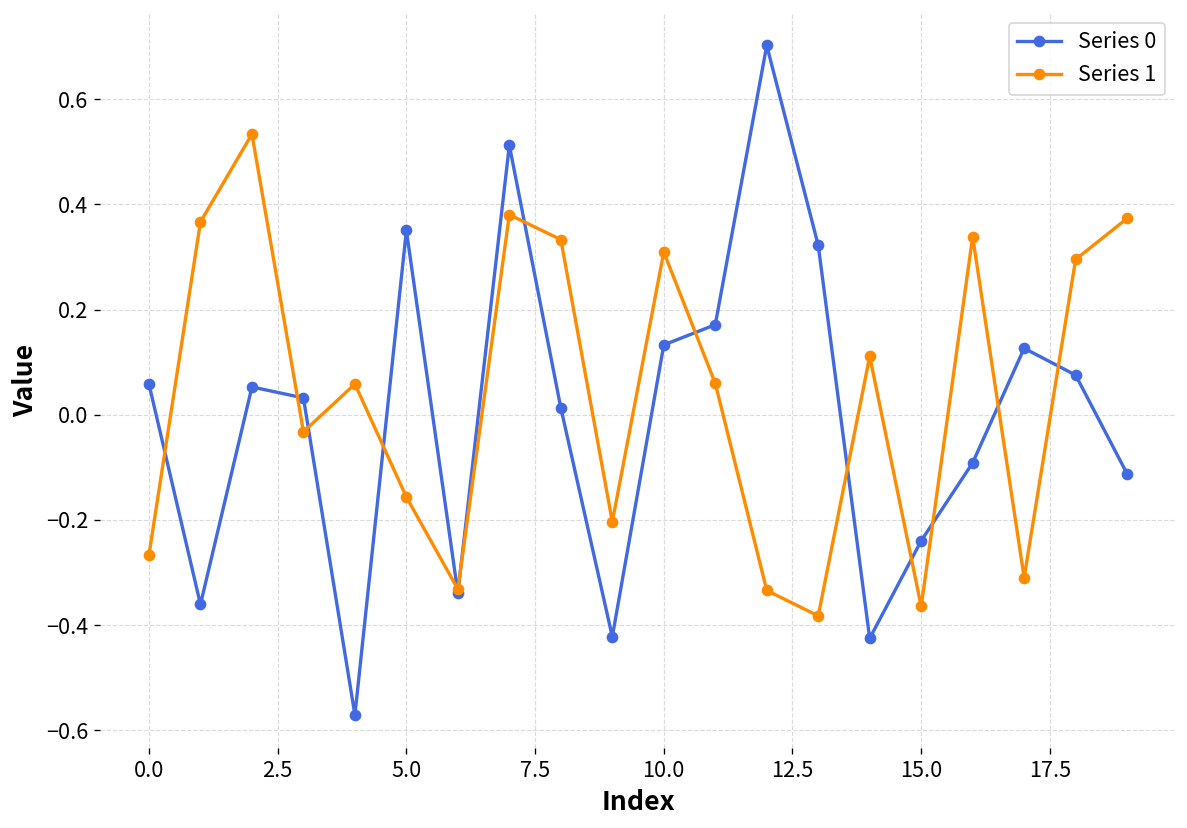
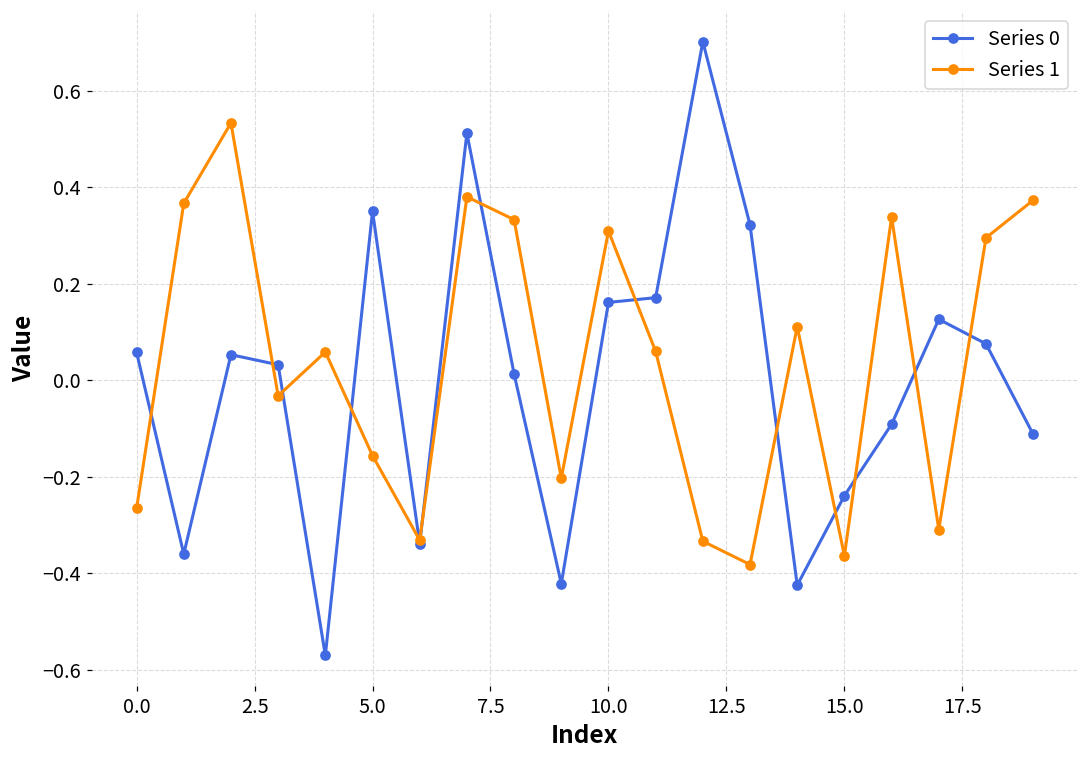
  {
    "Series 0": {
      "0.0": 0.06,
      "5.0": 0.35,
-     "10.0": 0.13,
+     "10.0": 0.16,
      "15.0": -0.24
    },
    "Series 1": {
      "0.0": -0.27,
      "5.0": -0.16,
      "10.0": 0.31,
      "15.0": -0.36
    }
  }
